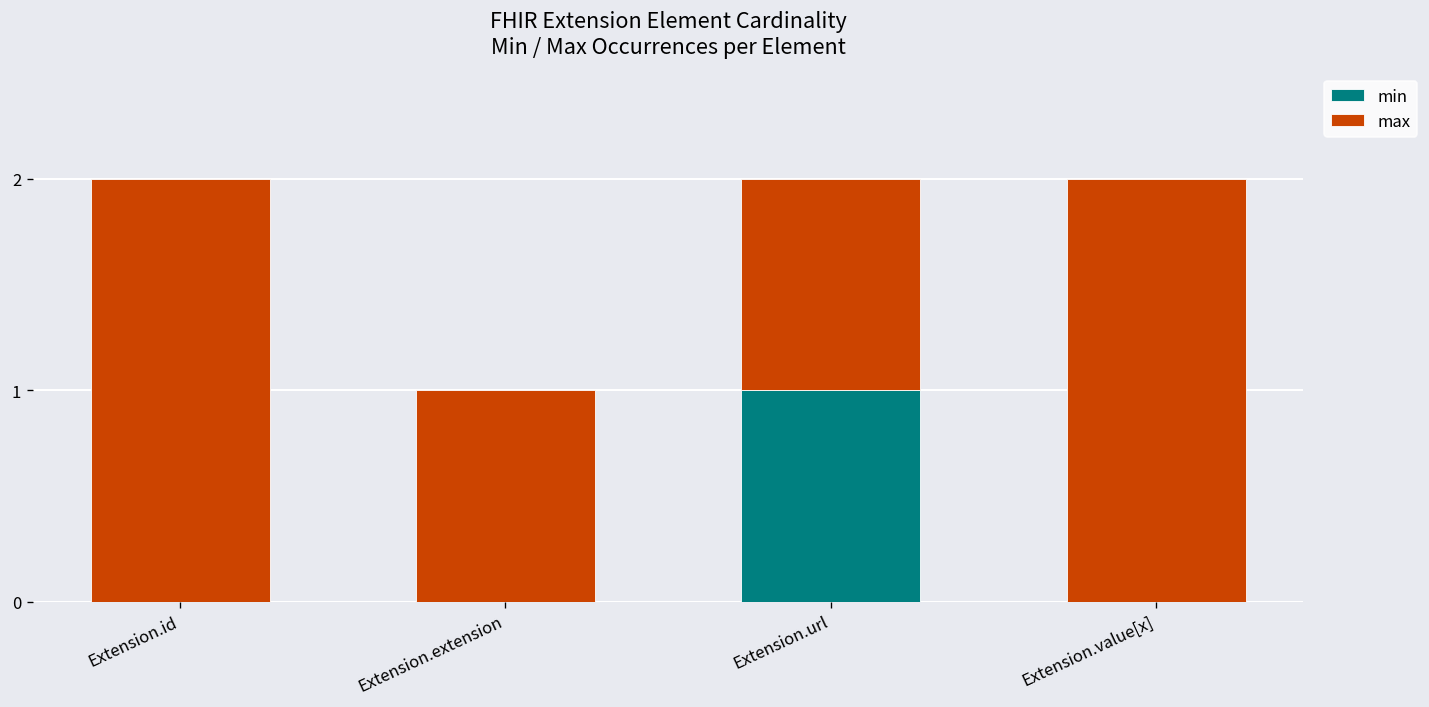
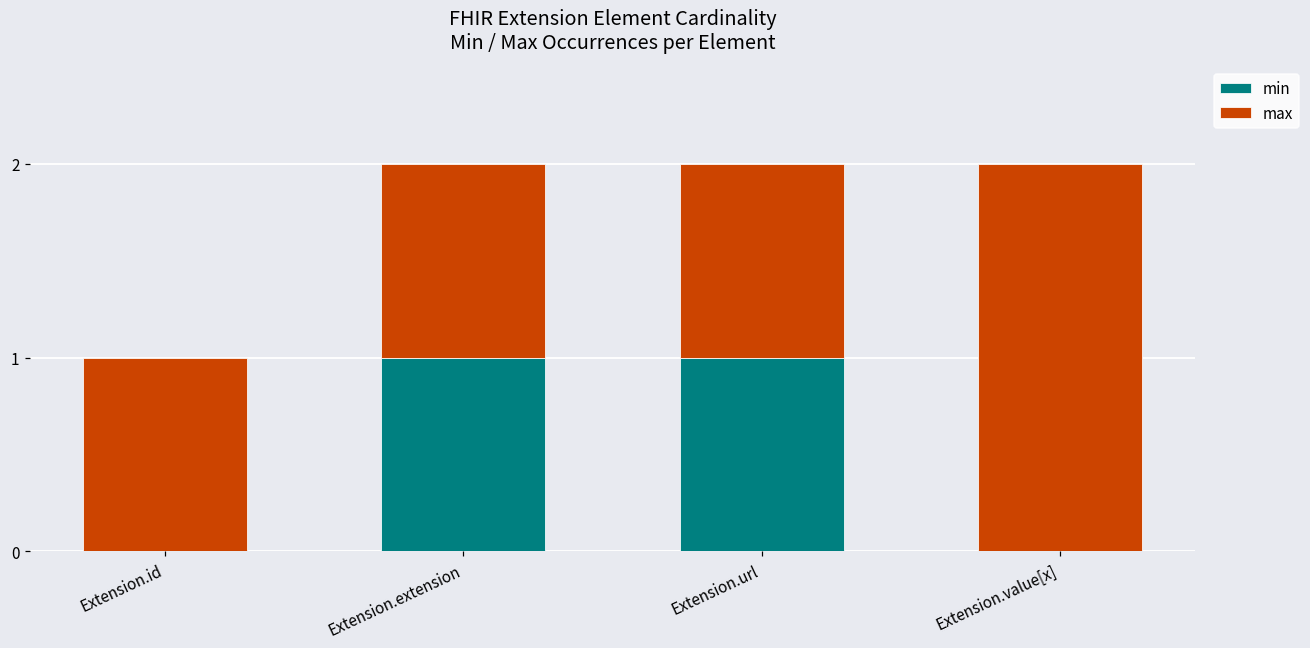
  {
    "min": {
      "Extension.id": 0,
-     "Extension.extension": 0,
+     "Extension.extension": 1,
      "Extension.url": 1,
      "Extension.value[x]": 0
    },
    "max": {
-     "Extension.id": 2
+     "Extension.id": 1
    }
  }
